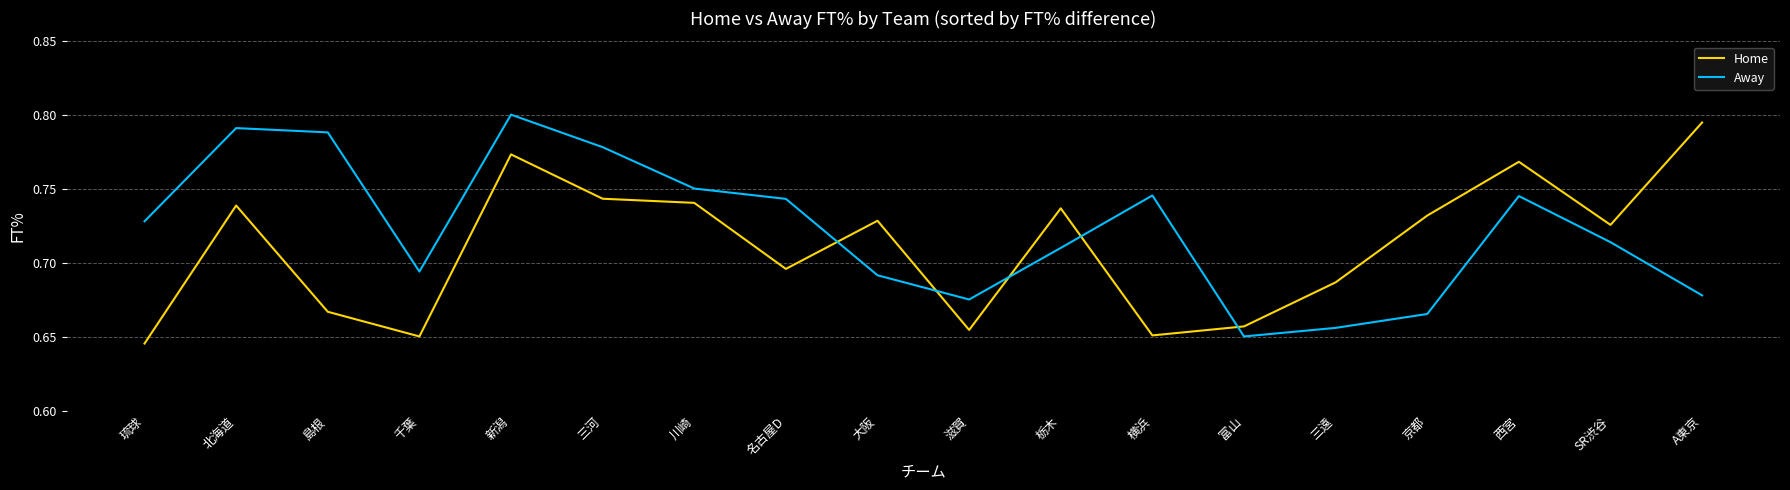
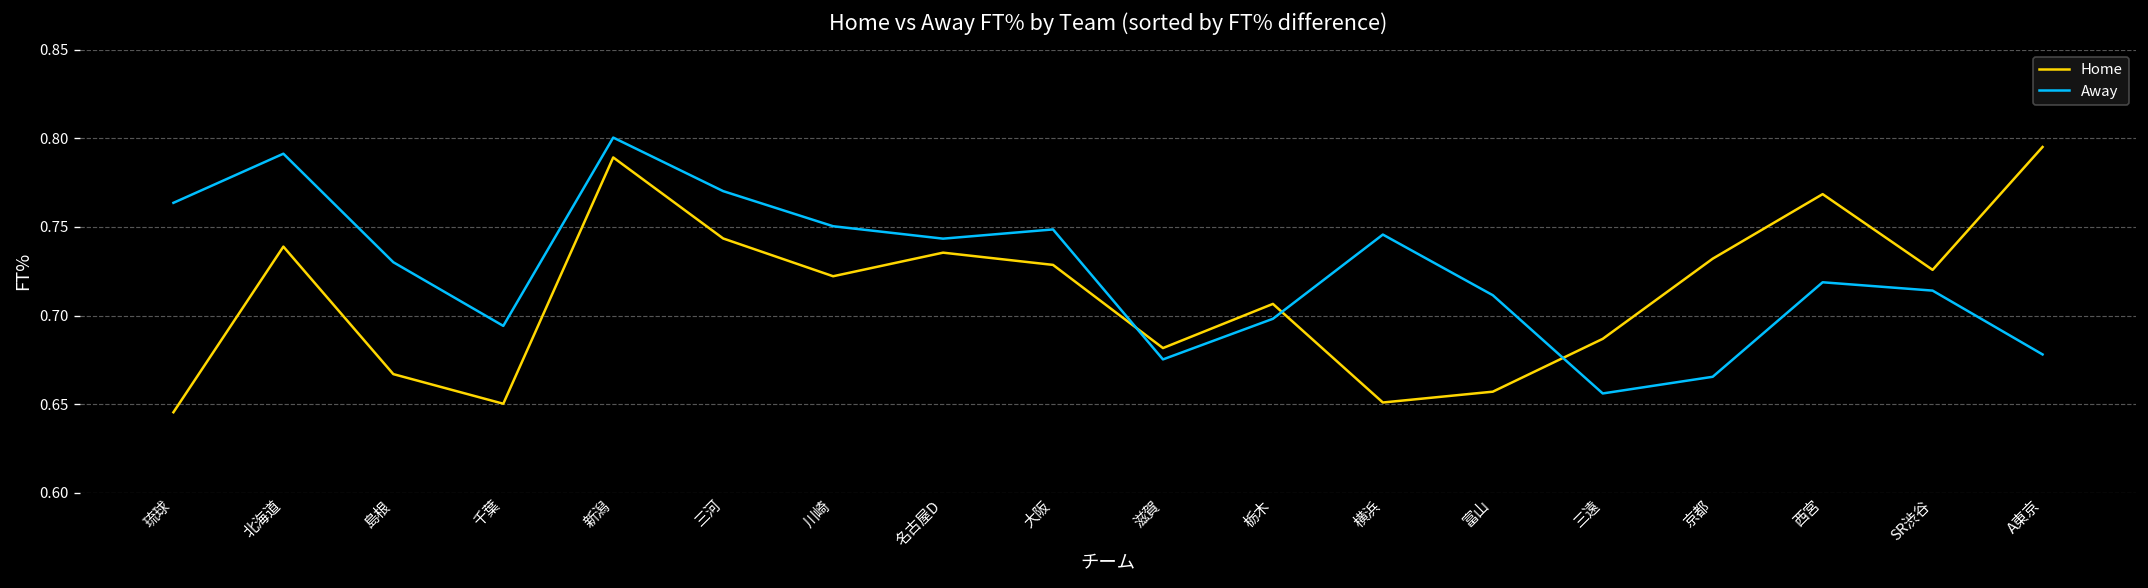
  {
    "Home": {
      "琉球": 0.646,
      "北海道": 0.739,
      "島根": 0.667,
      "千葉": 0.650,
-     "新潟": 0.774,
+     "新潟": 0.789,
      "三河": 0.744,
-     "川崎": 0.741,
-     "名古屋D": 0.696,
+     "川崎": 0.722,
+     "名古屋D": 0.736,
      "大阪": 0.729,
-     "滋賀": 0.655,
-     "栃木": 0.737,
+     "滋賀": 0.682,
+     "栃木": 0.707,
      "横浜": 0.651,
      "富山": 0.657,
      "三遠": 0.687,
      "京都": 0.732,
      "西宮": 0.769,
      "SR渋谷": 0.726,
      "A東京": 0.795
    },
    "Away": {
-     "琉球": 0.728,
+     "琉球": 0.764,
      "北海道": 0.791,
-     "島根": 0.788,
+     "島根": 0.730,
      "千葉": 0.694,
      "新潟": 0.800,
-     "三河": 0.778,
+     "三河": 0.770,
      "川崎": 0.750,
      "名古屋D": 0.743,
-     "大阪": 0.692,
+     "大阪": 0.749,
      "滋賀": 0.675,
-     "栃木": 0.710,
+     "栃木": 0.698,
      "横浜": 0.746,
-     "富山": 0.650,
+     "富山": 0.712,
      "三遠": 0.656,
      "京都": 0.666,
-     "西宮": 0.745,
+     "西宮": 0.719,
      "SR渋谷": 0.714,
      "A東京": 0.678
    }
  }
